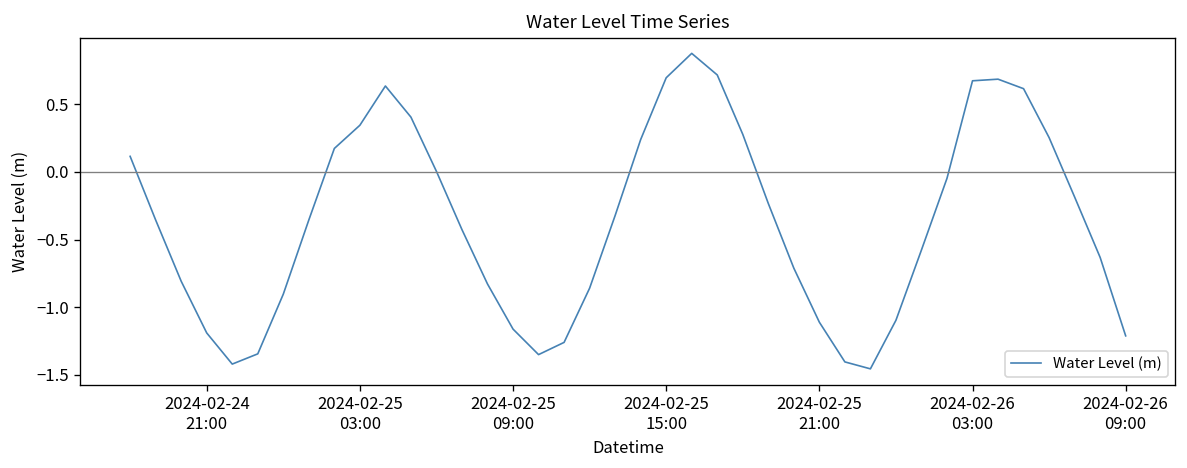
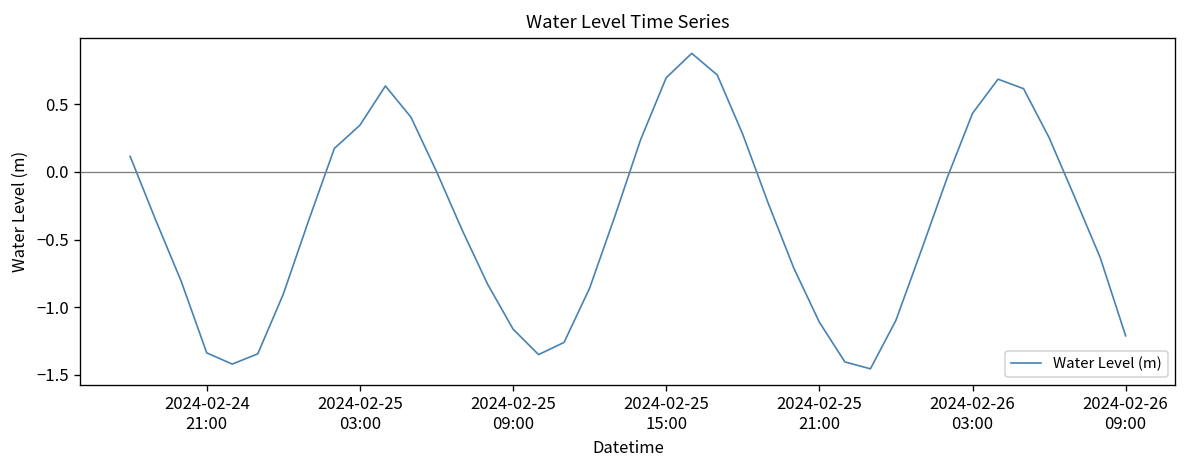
  {
-   "2024-02-24 21:00": -1.19,
+   "2024-02-24 21:00": -1.34,
    "2024-02-25 03:00": 0.35,
    "2024-02-25 09:00": -1.16,
    "2024-02-25 15:00": 0.70,
    "2024-02-25 21:00": -1.11,
-   "2024-02-26 03:00": 0.68,
+   "2024-02-26 03:00": 0.43,
    "2024-02-26 09:00": -1.21
  }
